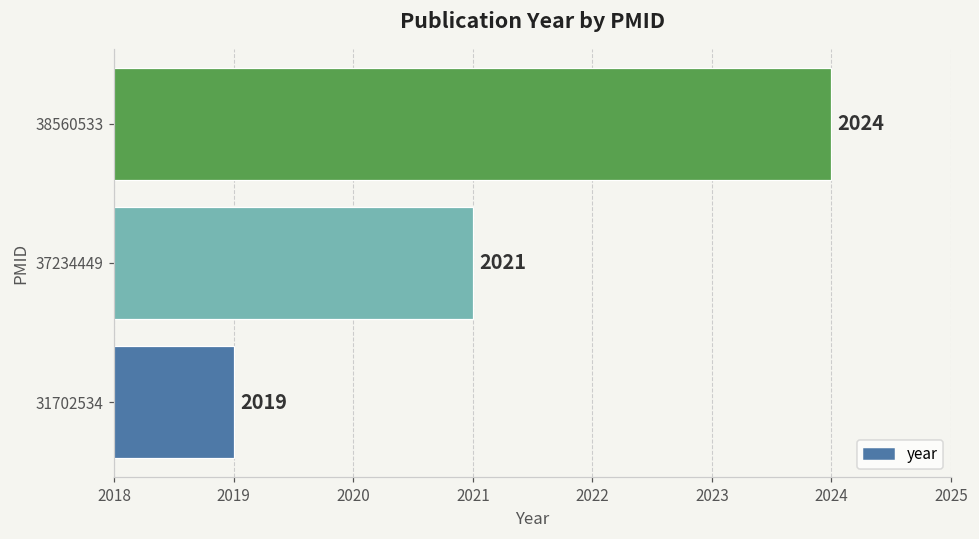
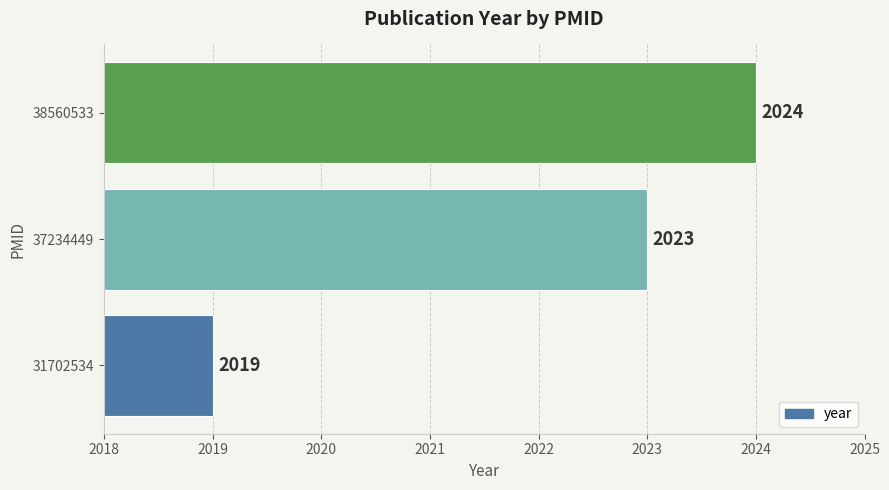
  {
    "38560533": 2024,
-   "37234449": 2021,
+   "37234449": 2023,
    "31702534": 2019
  }
